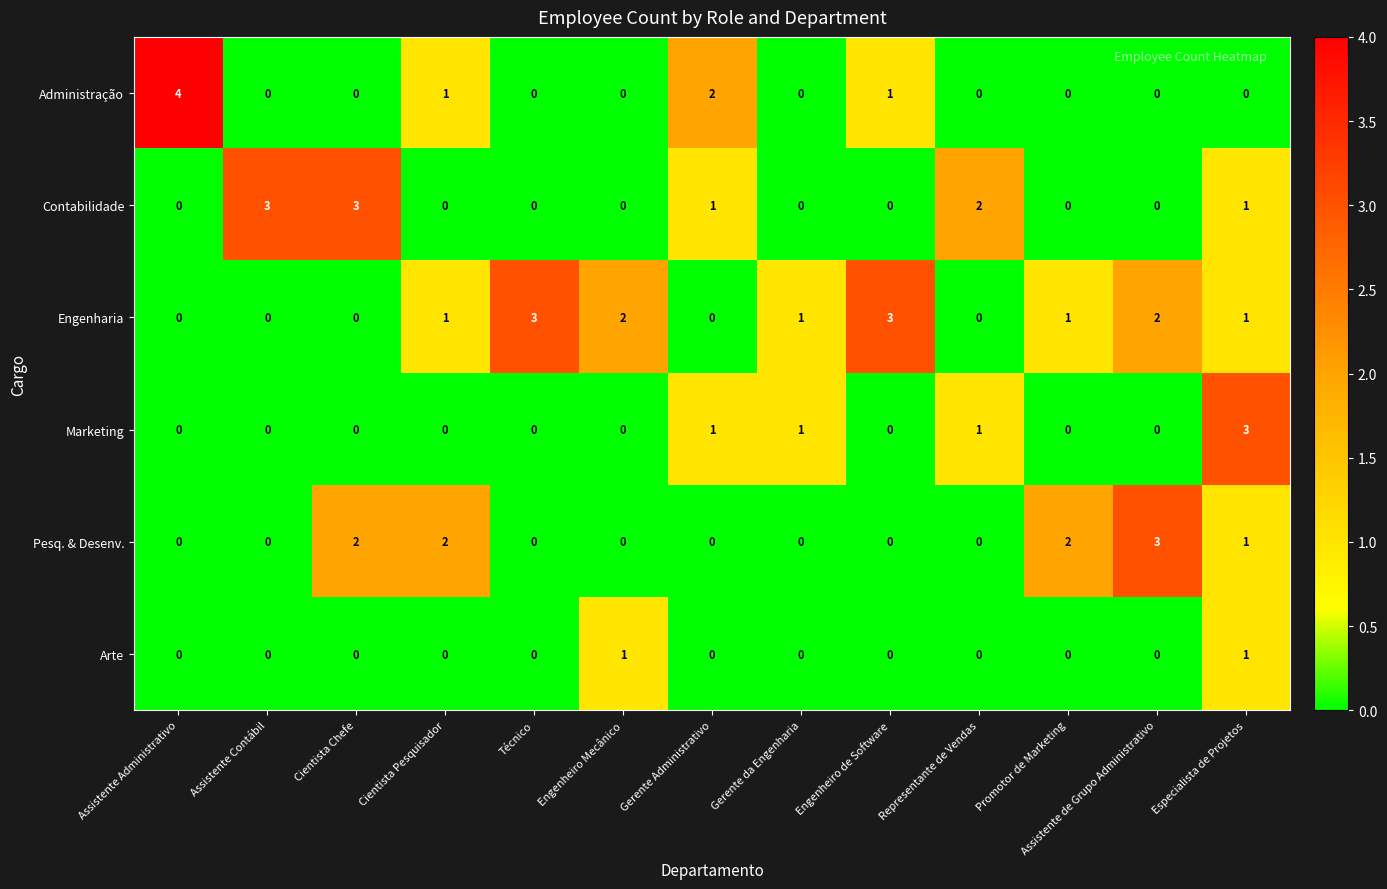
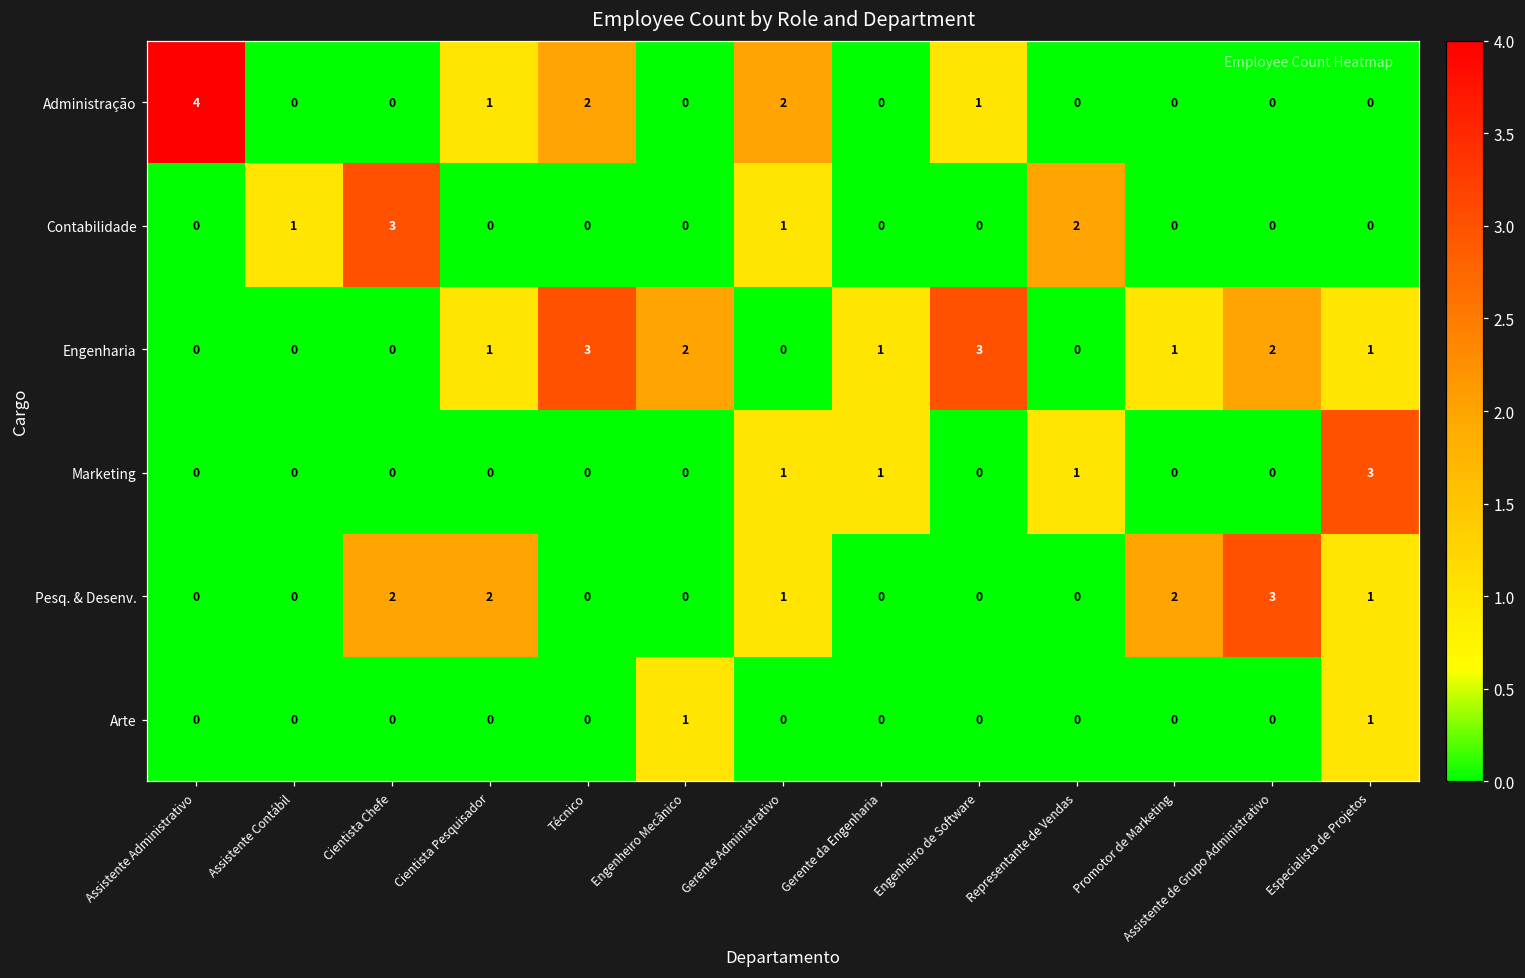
  {
    "Administração": {
      "Assistente Administrativo": 4,
      "Assistente Contábil": 0,
      "Cientista Chefe": 0,
      "Cientista Pesquisador": 1,
-     "Técnico": 0,
+     "Técnico": 2,
      "Engenheiro Mecânico": 0,
      "Gerente Administrativo": 2,
      "Gerente da Engenharia": 0,
      "Engenheiro de Software": 1,
      "Representante de Vendas": 0,
      "Promotor de Marketing": 0,
      "Especialista de Projetos": 0
    },
    "Contabilidade": {
      "Assistente Administrativo": 0,
-     "Assistente Contábil": 3,
+     "Assistente Contábil": 1,
      "Cientista Chefe": 3,
      "Cientista Pesquisador": 0,
      "Técnico": 0,
      "Engenheiro Mecânico": 0,
      "Gerente Administrativo": 1,
      "Gerente da Engenharia": 0,
      "Engenheiro de Software": 0,
      "Representante de Vendas": 2,
      "Promotor de Marketing": 0,
      "Assistente de Grupo Administrativo": 0,
-     "Especialista de Projetos": 1
+     "Especialista de Projetos": 0
    },
    "Engenharia": {
      "Assistente Administrativo": 0,
      "Assistente Contábil": 0,
      "Cientista Chefe": 0,
      "Cientista Pesquisador": 1,
      "Técnico": 3,
      "Engenheiro Mecânico": 2,
      "Gerente Administrativo": 0,
      "Gerente da Engenharia": 1,
      "Engenheiro de Software": 3,
      "Representante de Vendas": 0,
      "Promotor de Marketing": 1,
      "Assistente de Grupo Administrativo": 2,
      "Especialista de Projetos": 1
    },
    "Marketing": {
      "Assistente Administrativo": 0,
      "Assistente Contábil": 0,
      "Cientista Chefe": 0,
      "Cientista Pesquisador": 0,
      "Técnico": 0,
      "Engenheiro Mecânico": 0,
      "Gerente Administrativo": 1,
      "Gerente da Engenharia": 1,
      "Engenheiro de Software": 0,
      "Representante de Vendas": 1,
      "Promotor de Marketing": 0,
      "Assistente de Grupo Administrativo": 0,
      "Especialista de Projetos": 3
    },
    "Pesq. & Desenv.": {
      "Assistente Administrativo": 0,
      "Assistente Contábil": 0,
      "Cientista Chefe": 2,
      "Cientista Pesquisador": 2,
      "Técnico": 0,
      "Engenheiro Mecânico": 0,
-     "Gerente Administrativo": 0,
+     "Gerente Administrativo": 1,
      "Gerente da Engenharia": 0,
      "Engenheiro de Software": 0,
      "Representante de Vendas": 0,
      "Promotor de Marketing": 2,
      "Assistente de Grupo Administrativo": 3,
      "Especialista de Projetos": 1
    },
    "Arte": {
      "Assistente Administrativo": 0,
      "Assistente Contábil": 0,
      "Cientista Chefe": 0,
      "Cientista Pesquisador": 0,
      "Técnico": 0,
      "Engenheiro Mecânico": 1,
      "Gerente Administrativo": 0,
      "Gerente da Engenharia": 0,
      "Engenheiro de Software": 0,
      "Representante de Vendas": 0,
      "Promotor de Marketing": 0,
      "Assistente de Grupo Administrativo": 0,
      "Especialista de Projetos": 1
    }
  }
